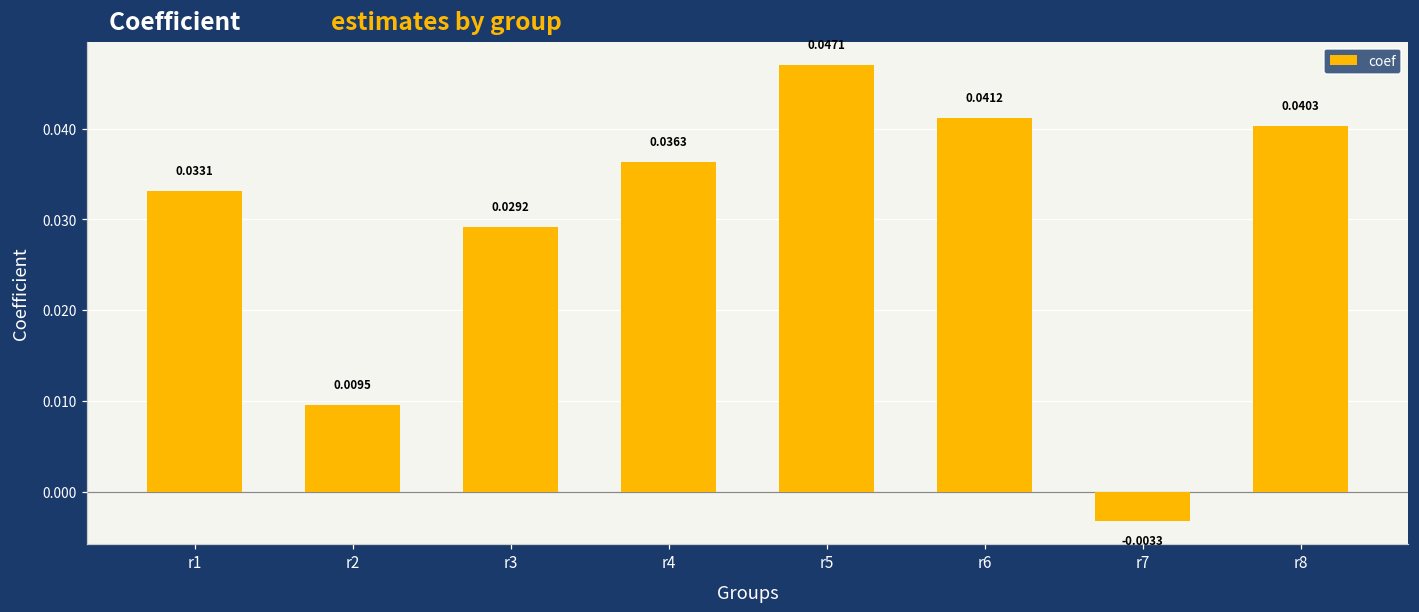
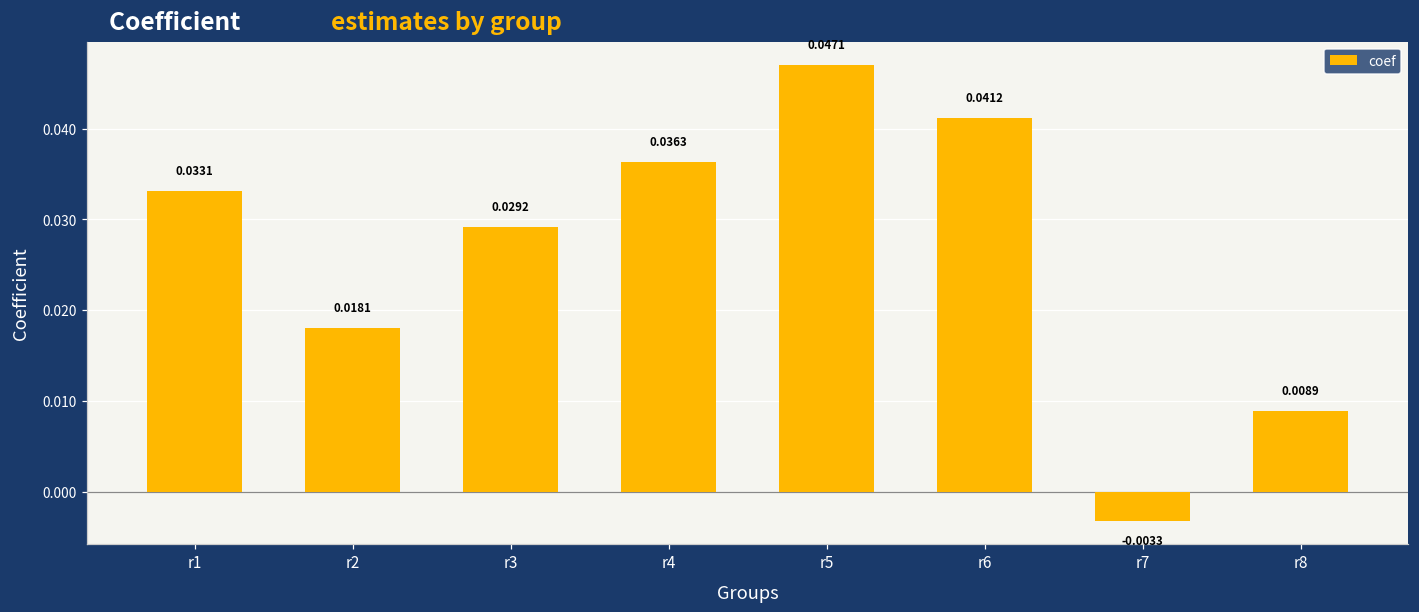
  {
    "r1": 0.0331,
-   "r2": 0.0095,
+   "r2": 0.0181,
    "r3": 0.0292,
    "r4": 0.0363,
    "r5": 0.0471,
    "r6": 0.0412,
    "r7": -0.0033,
-   "r8": 0.0403
+   "r8": 0.0089
  }
